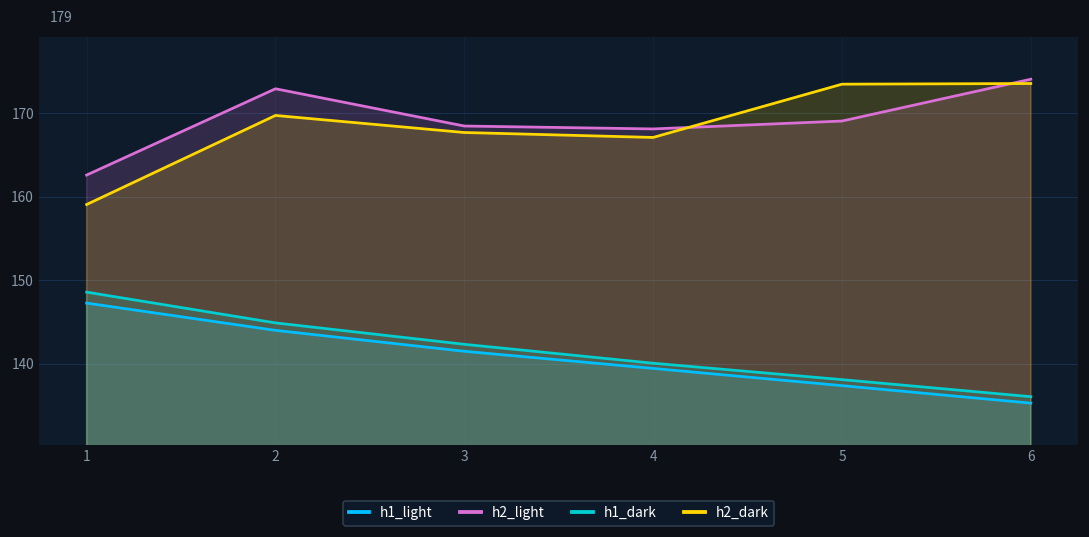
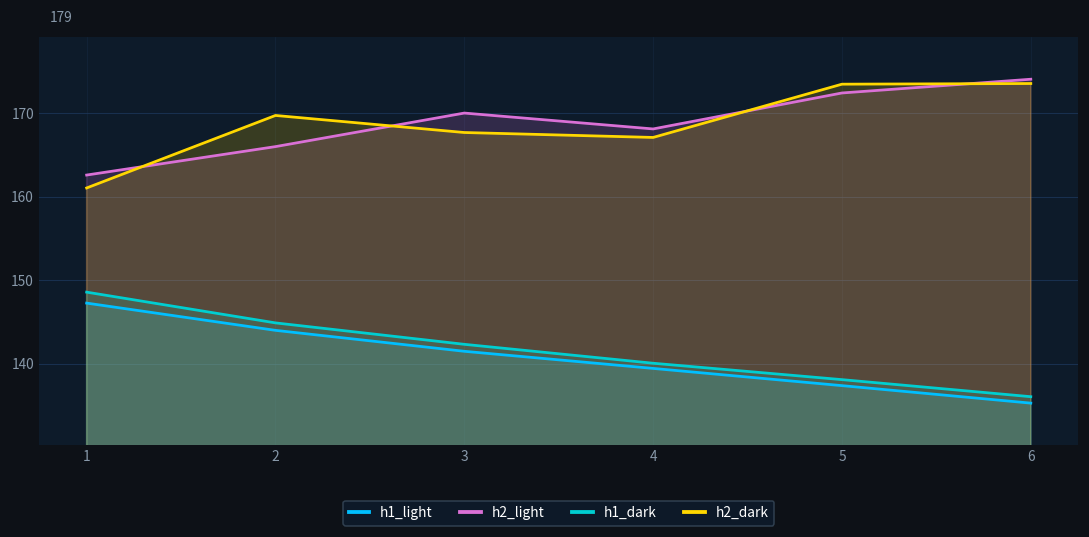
  {
    "h2_light": {
      "1": 163,
-     "2": 173,
-     "3": 168,
+     "2": 166,
+     "3": 170,
      "4": 168,
-     "5": 169,
+     "5": 172,
      "6": 174
    },
    "h2_dark": {
-     "1": 159,
+     "1": 161,
      "2": 170,
      "3": 168,
      "4": 167,
      "5": 173,
      "6": 174
    }
  }
